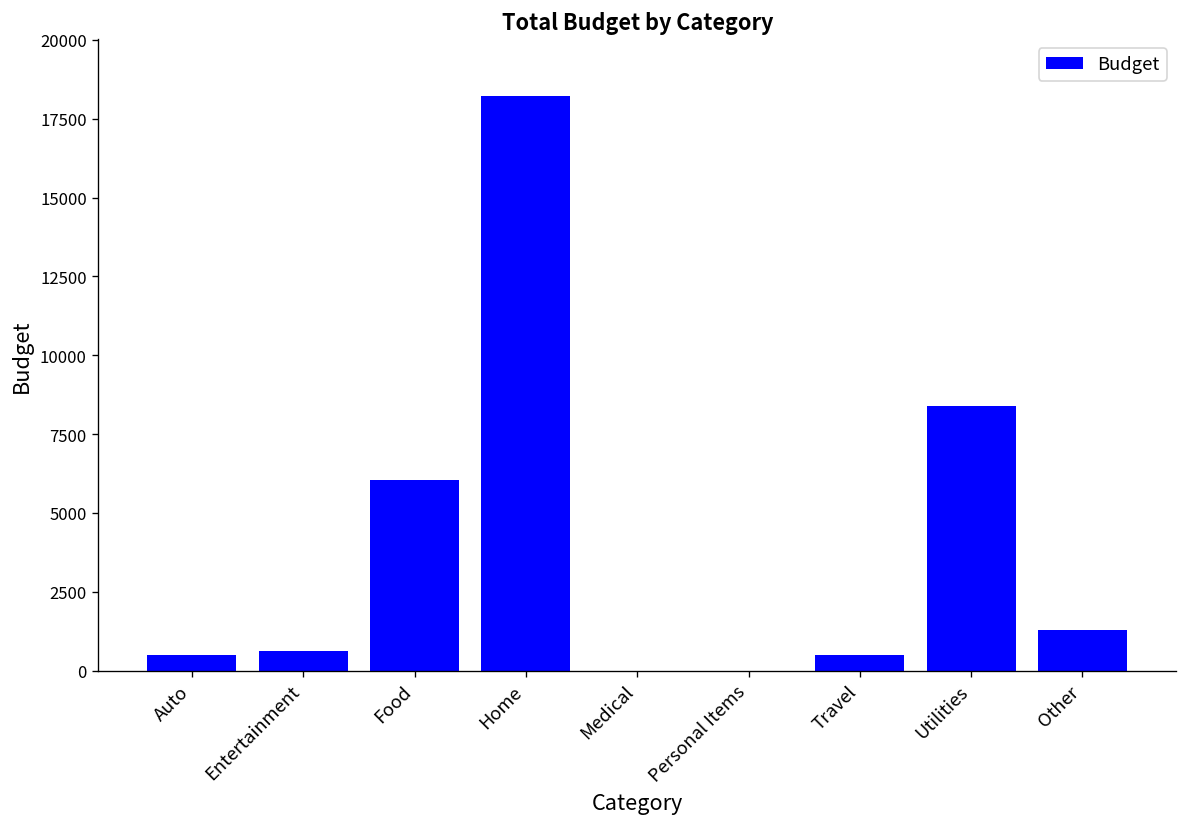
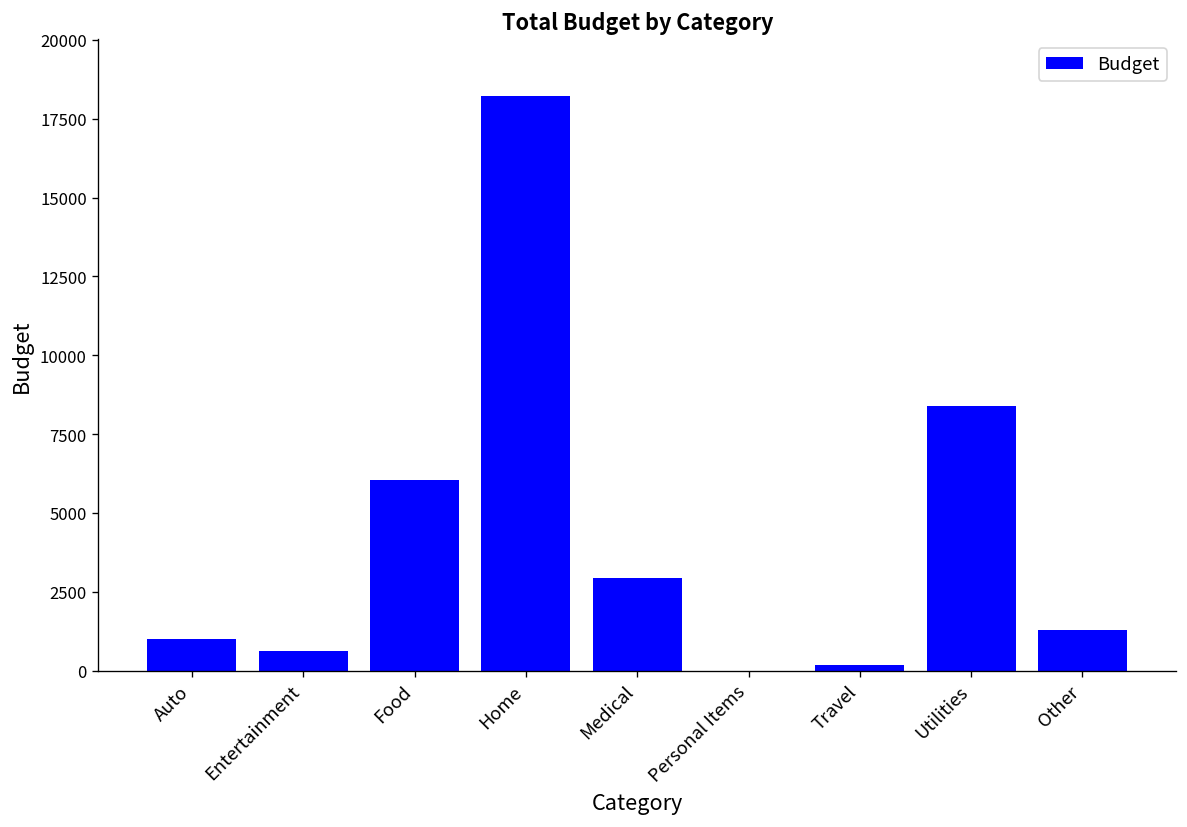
  {
-   "Auto": 500,
+   "Auto": 1000,
    "Entertainment": 600,
    "Food": 6100,
    "Home": 18200,
-   "Medical": 0,
+   "Medical": 2900,
    "Personal Items": 0,
-   "Travel": 500,
+   "Travel": 200,
    "Utilities": 8400,
    "Other": 1300
  }
